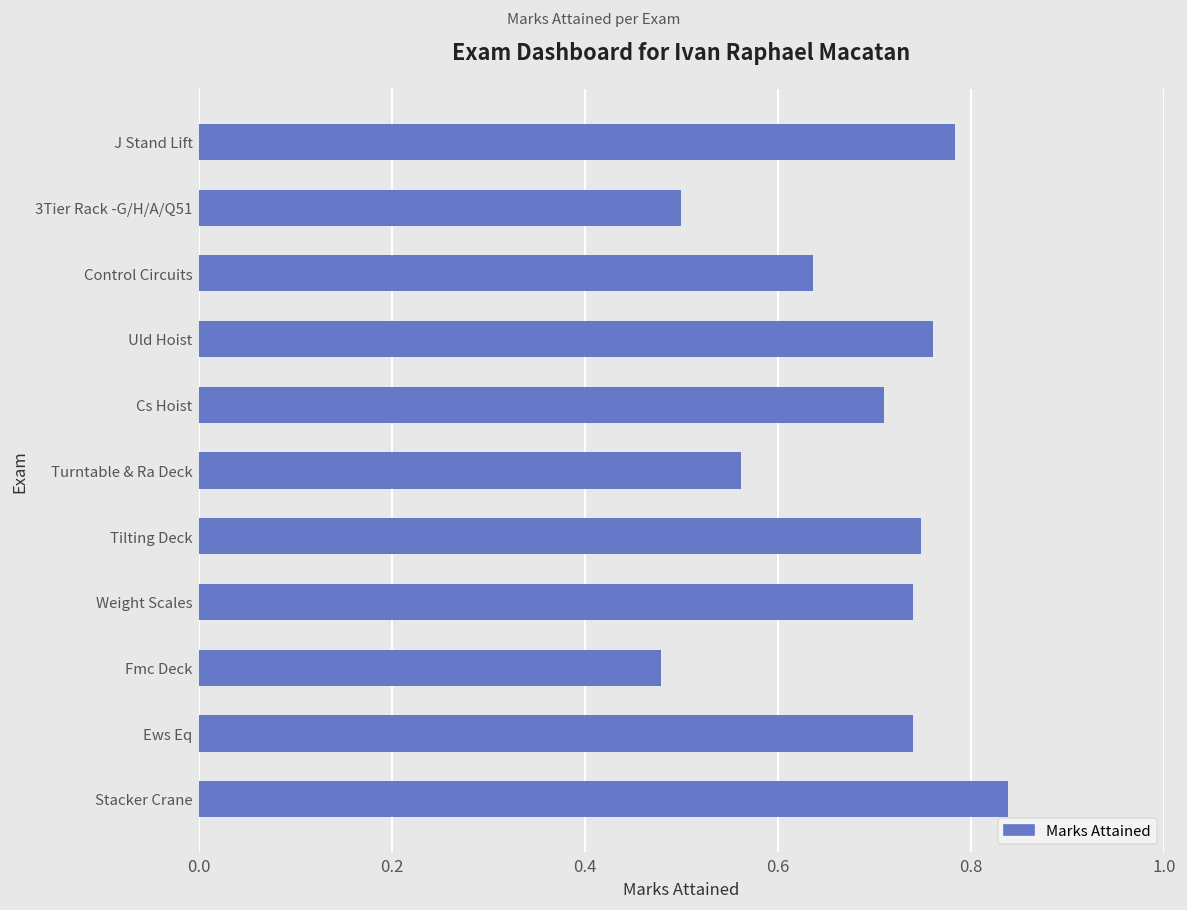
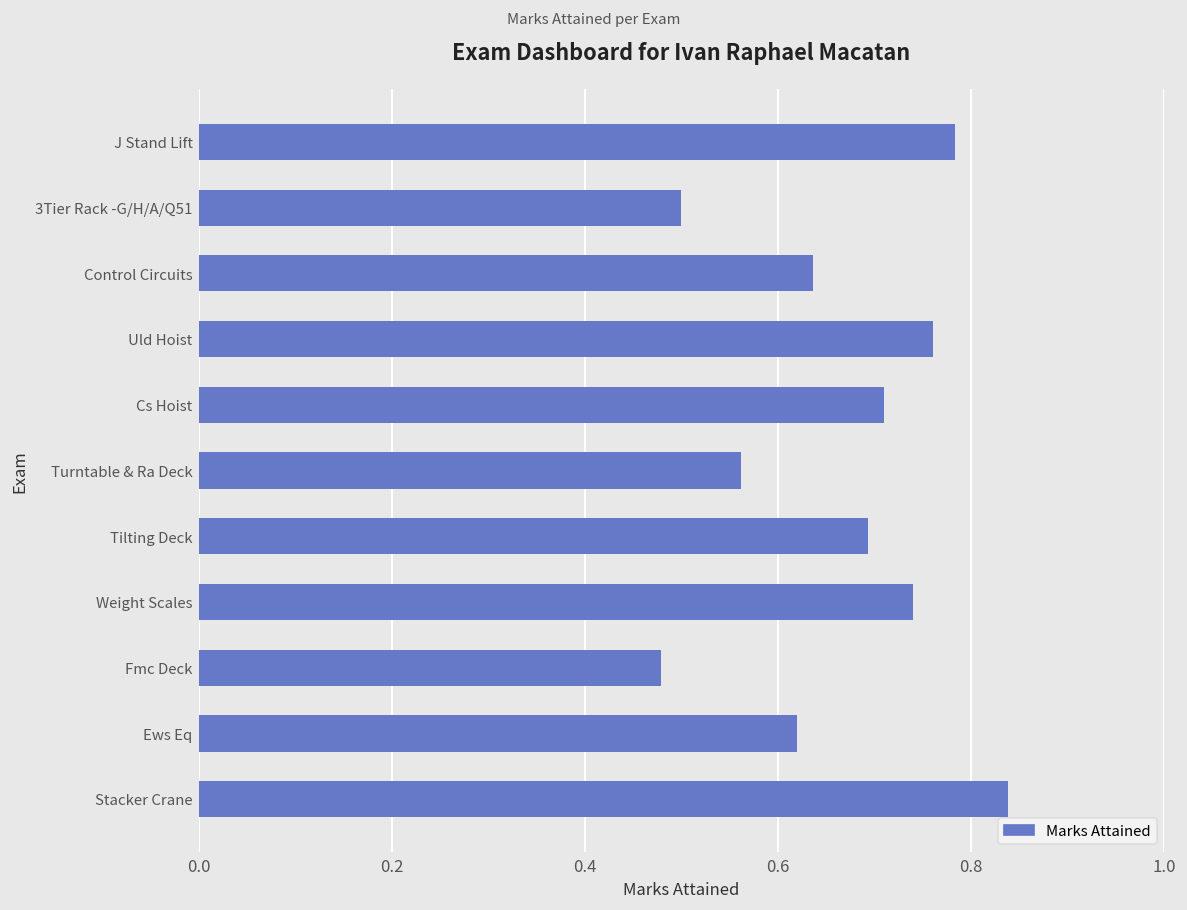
  {
    "J Stand Lift": 0.78,
    "3Tier Rack -G/H/A/Q51": 0.50,
    "Control Circuits": 0.64,
    "Uld Hoist": 0.76,
    "Cs Hoist": 0.71,
    "Turntable & Ra Deck": 0.56,
-   "Tilting Deck": 0.75,
+   "Tilting Deck": 0.69,
    "Weight Scales": 0.74,
    "Fmc Deck": 0.48,
-   "Ews Eq": 0.74,
+   "Ews Eq": 0.62,
    "Stacker Crane": 0.84
  }
